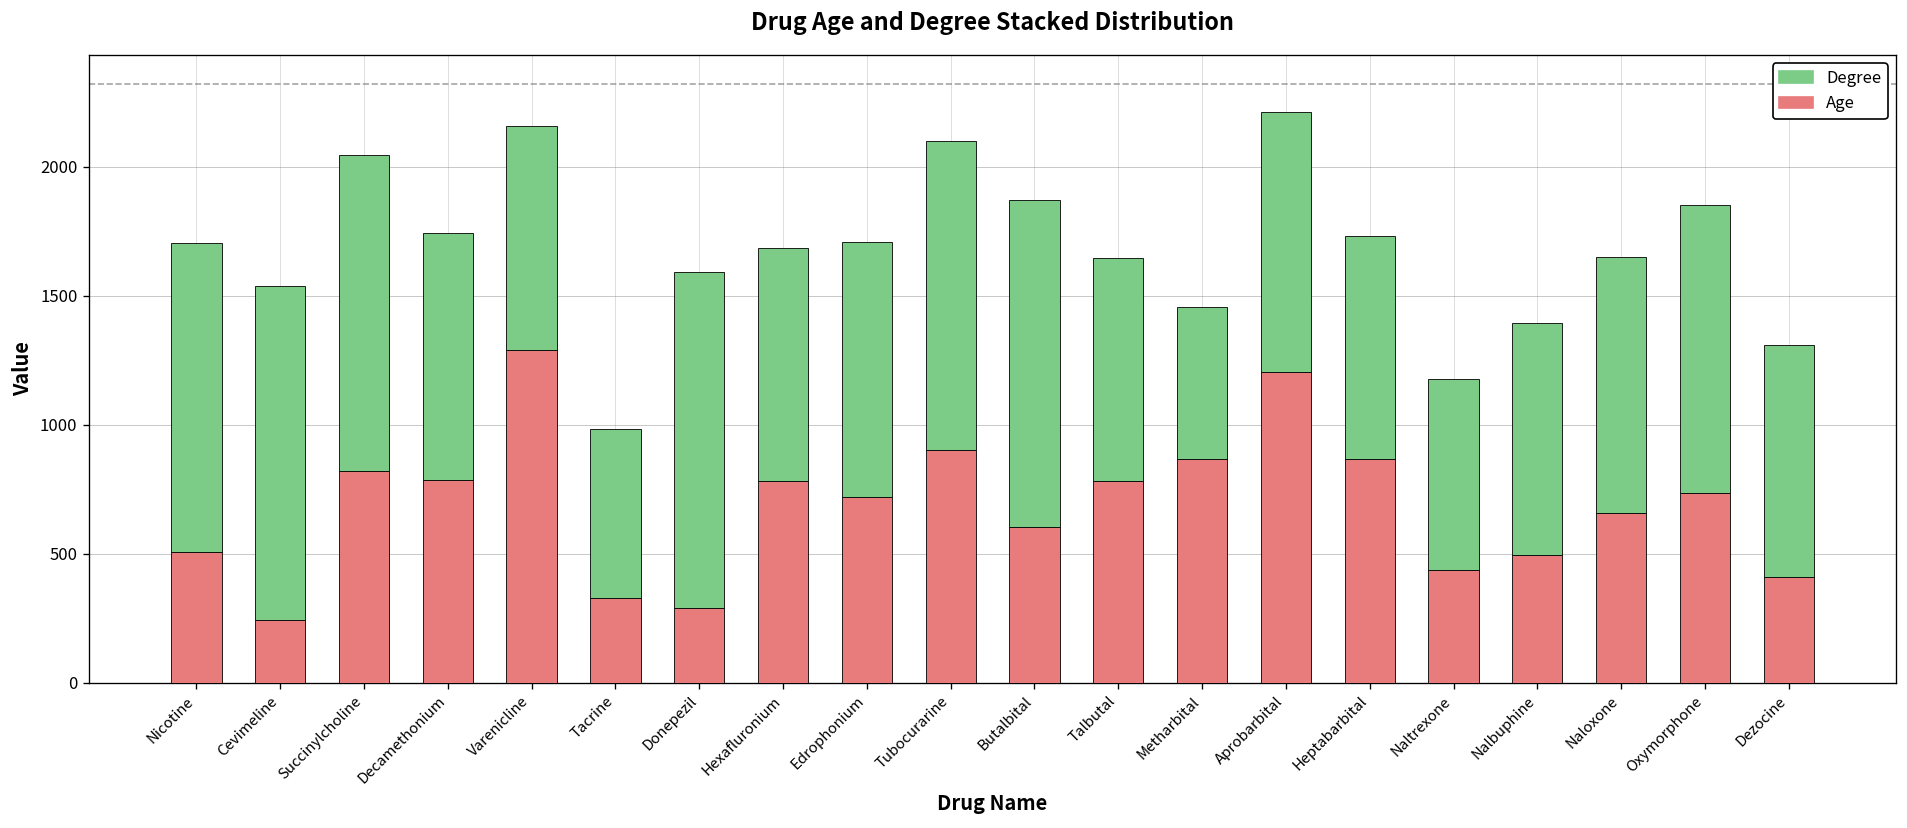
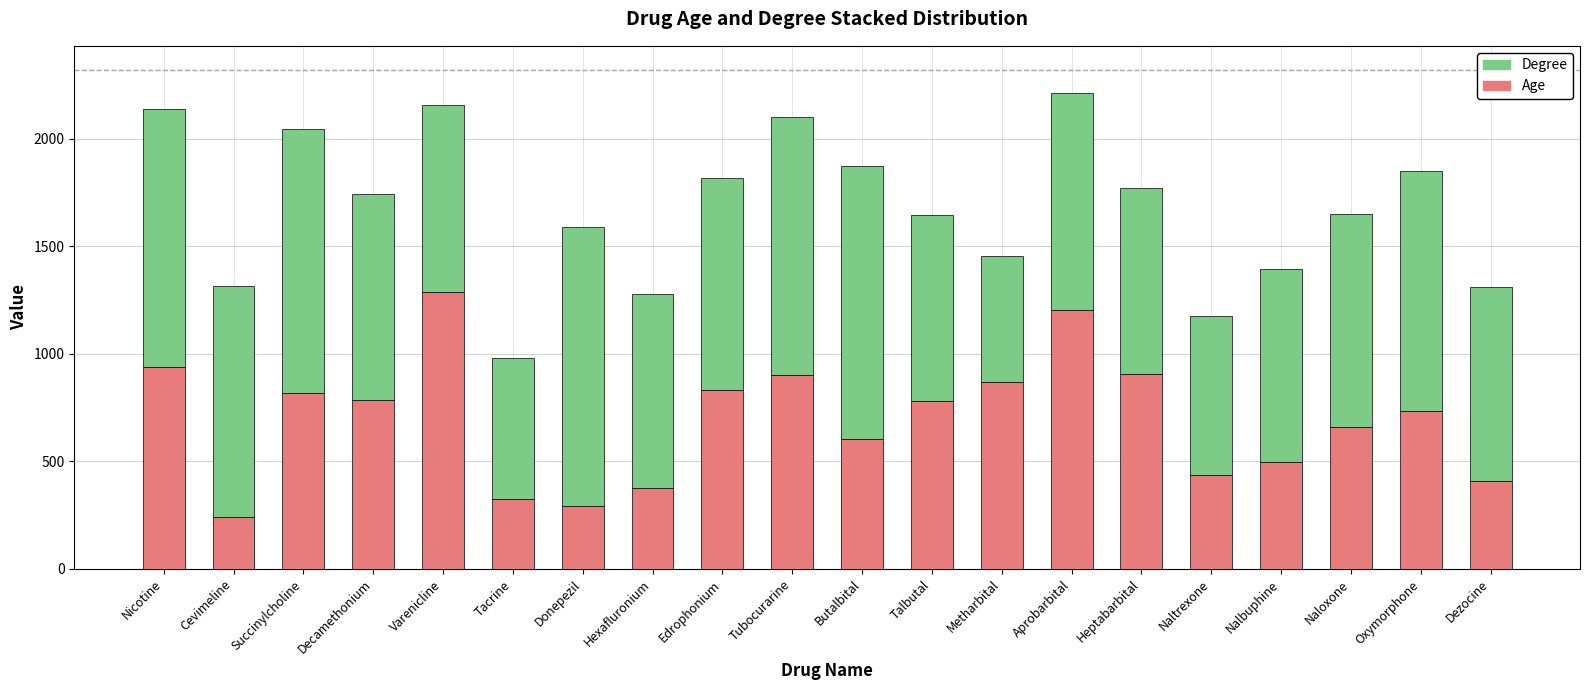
  {
    "Age": {
-     "Nicotine": 510,
+     "Nicotine": 940,
      "Cevimeline": 240,
      "Succinylcholine": 820,
      "Decamethonium": 790,
      "Varenicline": 1290,
      "Tacrine": 330,
      "Donepezil": 290,
-     "Hexafluronium": 780,
-     "Edrophonium": 720,
+     "Hexafluronium": 370,
+     "Edrophonium": 830,
      "Tubocurarine": 900,
      "Butalbital": 600,
      "Talbutal": 780,
      "Metharbital": 870,
      "Aprobarbital": 1200,
-     "Heptabarbital": 870,
+     "Heptabarbital": 910,
      "Naltrexone": 440,
      "Nalbuphine": 500,
      "Naloxone": 660,
      "Oxymorphone": 740,
      "Dezocine": 410
    },
    "Degree": {
      "Nicotine": 1200,
-     "Cevimeline": 1300,
+     "Cevimeline": 1070,
      "Succinylcholine": 1230,
      "Decamethonium": 960,
      "Varenicline": 870,
      "Tacrine": 660,
      "Donepezil": 1300,
      "Hexafluronium": 900,
      "Edrophonium": 990,
      "Tubocurarine": 1200,
      "Butalbital": 1270,
      "Talbutal": 860,
      "Metharbital": 590,
      "Aprobarbital": 1010,
      "Heptabarbital": 860,
      "Naltrexone": 740,
      "Nalbuphine": 900,
      "Naloxone": 990,
      "Oxymorphone": 1120,
      "Dezocine": 900
    }
  }
